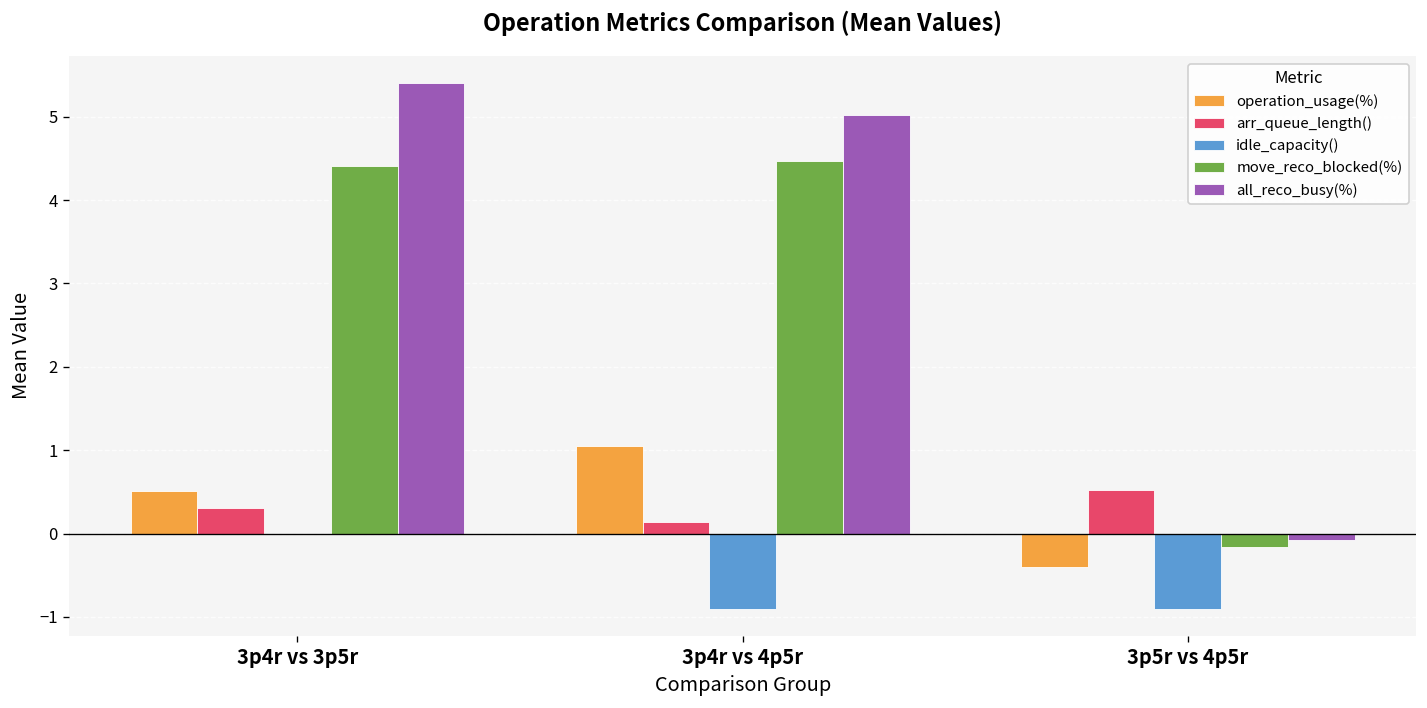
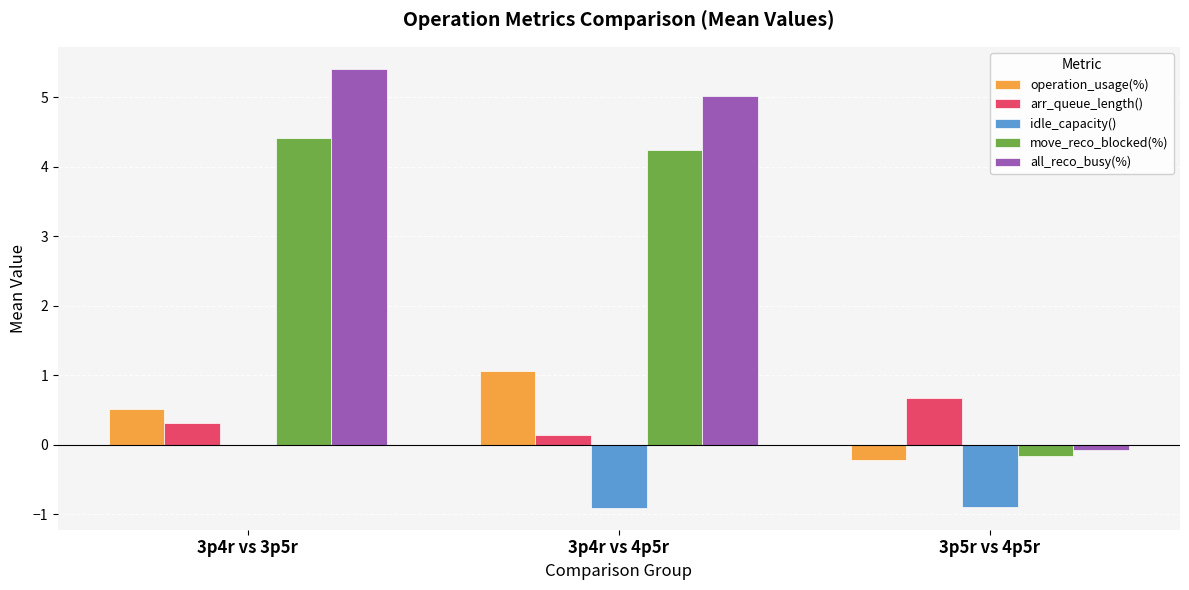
  {
    "operation_usage(%)": {
      "3p4r vs 3p5r": 0.5,
      "3p4r vs 4p5r": 1.1,
-     "3p5r vs 4p5r": -0.4
+     "3p5r vs 4p5r": -0.2
    },
    "arr_queue_length()": {
      "3p4r vs 3p5r": 0.3,
      "3p4r vs 4p5r": 0.1,
-     "3p5r vs 4p5r": 0.5
+     "3p5r vs 4p5r": 0.7
    },
    "idle_capacity()": {
      "3p4r vs 4p5r": -0.9,
      "3p5r vs 4p5r": -0.9
    },
    "move_reco_blocked(%)": {
      "3p4r vs 3p5r": 4.4,
-     "3p4r vs 4p5r": 4.5,
+     "3p4r vs 4p5r": 4.2,
      "3p5r vs 4p5r": -0.2
    },
    "all_reco_busy(%)": {
      "3p4r vs 3p5r": 5.4,
      "3p4r vs 4p5r": 5.0,
      "3p5r vs 4p5r": -0.1
    }
  }
